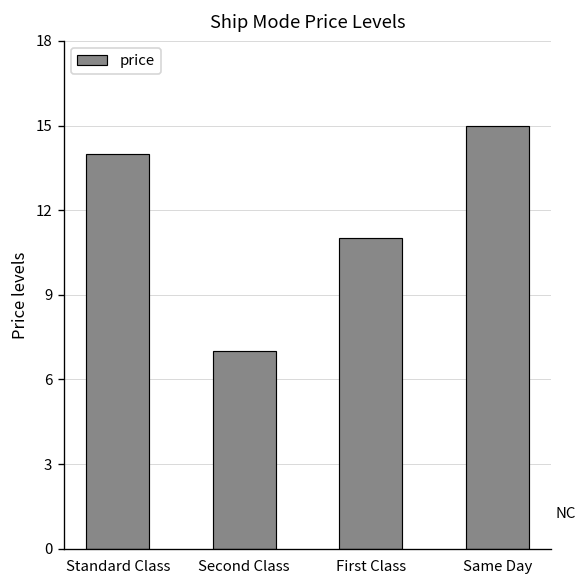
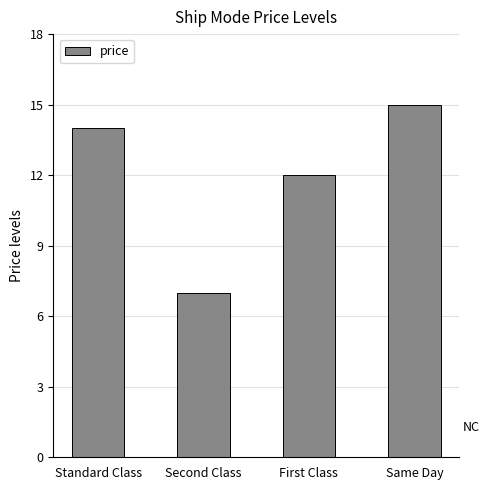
  {
    "Standard Class": 14,
    "Second Class": 7,
-   "First Class": 11,
+   "First Class": 12,
    "Same Day": 15
  }
